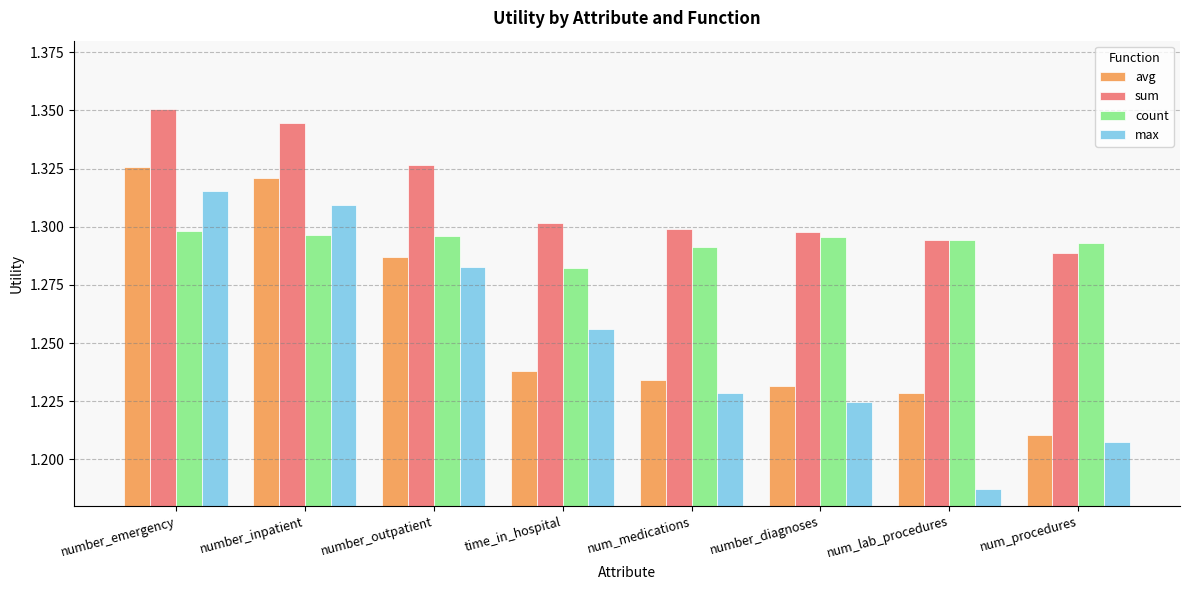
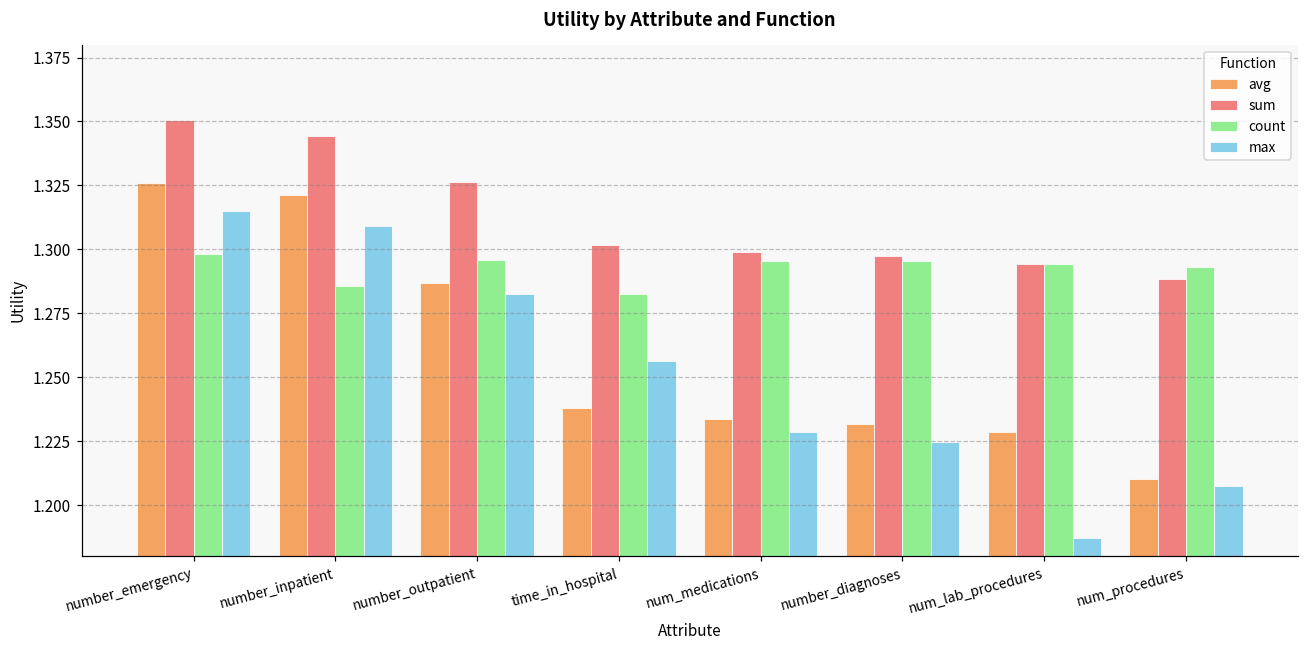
  {
    "count": {
      "number_emergency": 1.298,
-     "number_inpatient": 1.297,
+     "number_inpatient": 1.286,
      "number_outpatient": 1.296,
      "time_in_hospital": 1.282,
-     "num_medications": 1.291,
+     "num_medications": 1.296,
      "number_diagnoses": 1.296,
      "num_lab_procedures": 1.294,
      "num_procedures": 1.293
    },
    "max": {
      "number_emergency": 1.315,
      "number_inpatient": 1.309,
      "number_outpatient": 1.283,
      "time_in_hospital": 1.256,
      "num_medications": 1.229,
      "number_diagnoses": 1.225,
      "num_lab_procedures": 1.187,
      "num_procedures": 1.207
    }
  }
